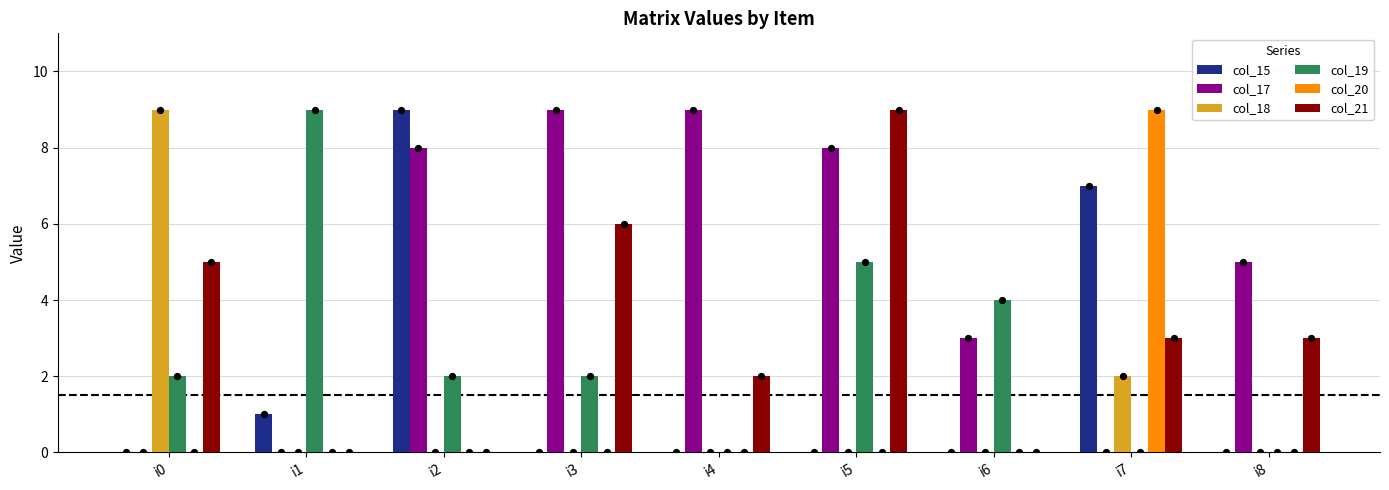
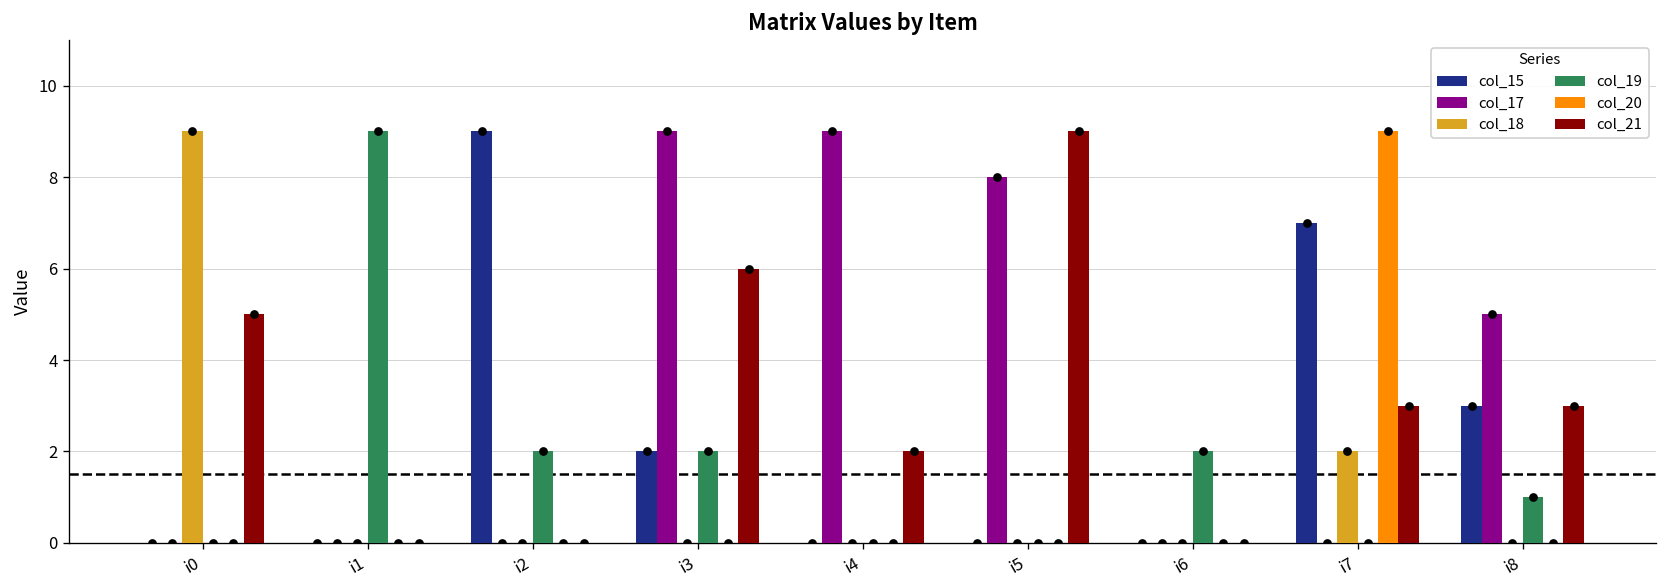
  {
    "col_15": {
      "i0": 0,
-     "i1": 1,
+     "i1": 0,
      "i2": 9,
-     "i3": 0,
+     "i3": 2,
      "i4": 0,
      "i5": 0,
      "i6": 0,
      "i7": 7,
-     "i8": 0
+     "i8": 3
    },
    "col_17": {
      "i0": 0,
      "i1": 0,
-     "i2": 8,
+     "i2": 0,
      "i3": 9,
      "i4": 9,
      "i5": 8,
-     "i6": 3,
+     "i6": 0,
      "i7": 0,
      "i8": 5
    },
    "col_19": {
-     "i0": 2,
+     "i0": 0,
      "i1": 9,
      "i2": 2,
      "i3": 2,
      "i4": 0,
-     "i5": 5,
-     "i6": 4,
+     "i5": 0,
+     "i6": 2,
      "i7": 0,
-     "i8": 0
+     "i8": 1
    },
    "col_21": {
      "i0": 5,
      "i1": 0,
      "i2": 0,
      "i3": 6,
      "i4": 2,
      "i5": 9,
      "i6": 0,
      "i7": 3,
      "i8": 3
    }
  }
